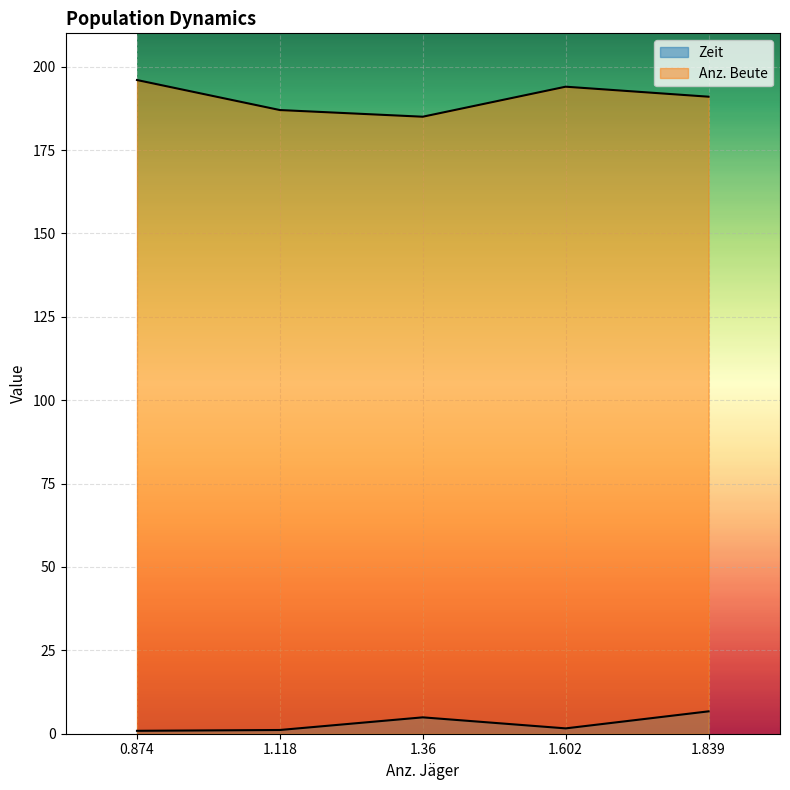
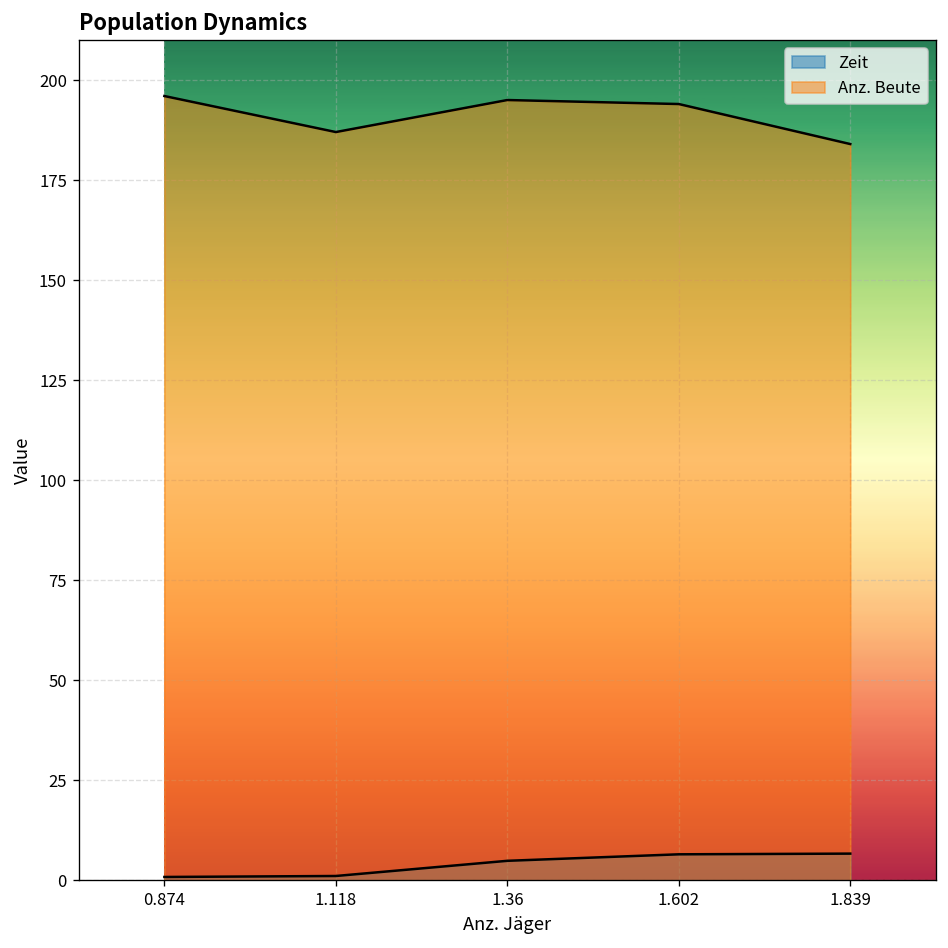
  {
    "Zeit": {
      "0.874": 1,
      "1.118": 1,
      "1.36": 5,
-     "1.602": 2,
+     "1.602": 7,
      "1.839": 7
    },
    "Anz. Beute": {
      "0.874": 196,
      "1.118": 187,
-     "1.36": 185,
+     "1.36": 195,
      "1.602": 194,
-     "1.839": 191
+     "1.839": 184
    }
  }
